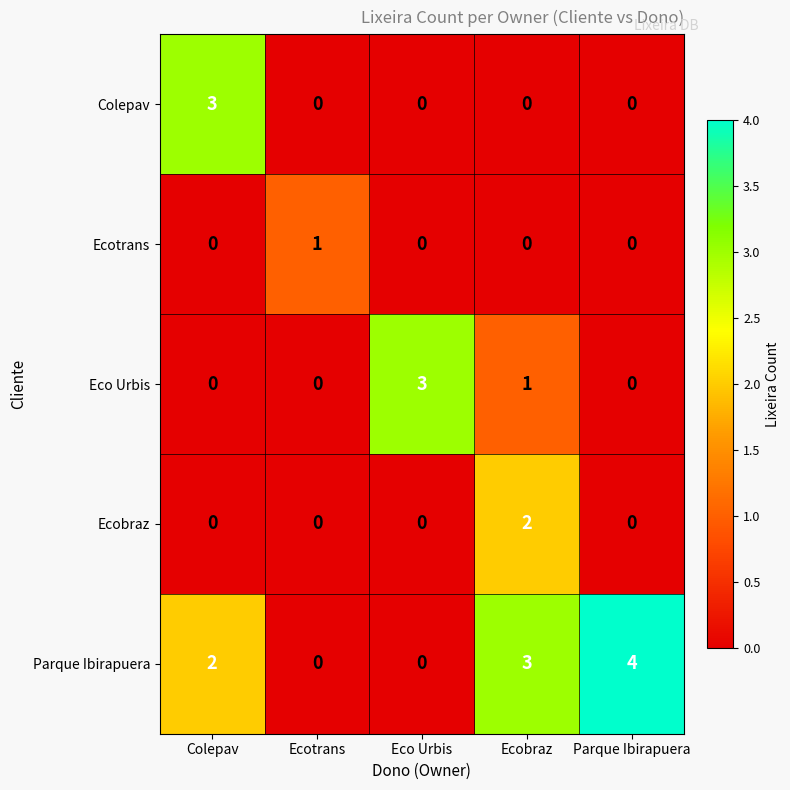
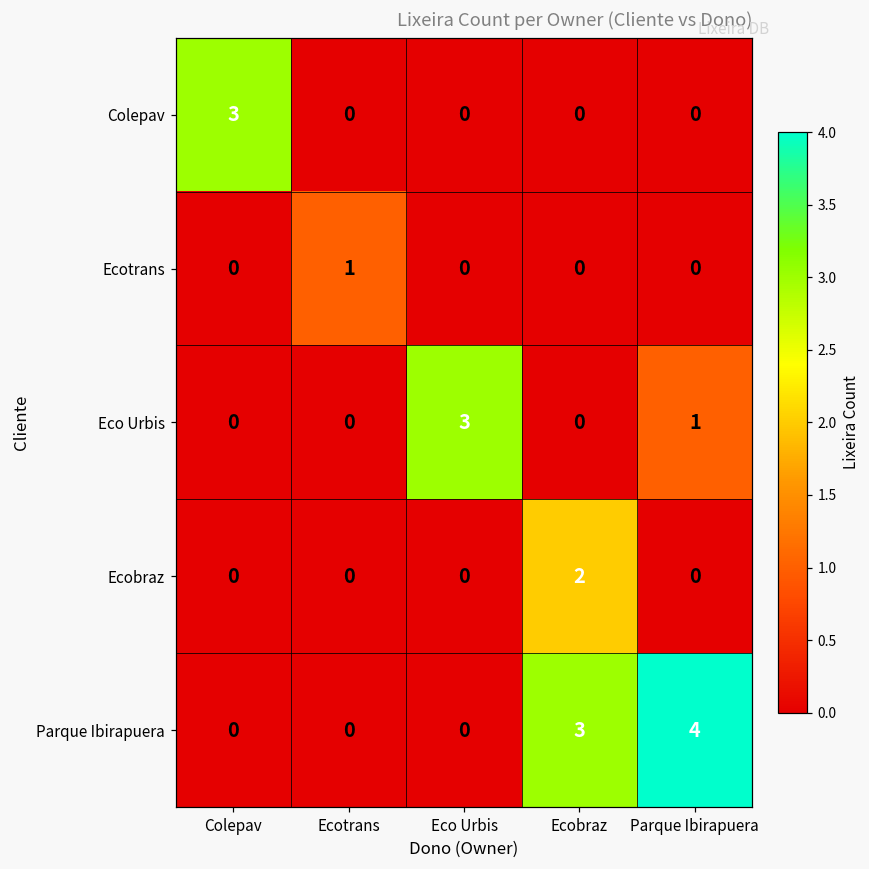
  {
    "Colepav": {
      "Colepav": 3,
      "Ecotrans": 0,
      "Eco Urbis": 0,
      "Ecobraz": 0,
      "Parque Ibirapuera": 0
    },
    "Ecotrans": {
      "Colepav": 0,
      "Ecotrans": 1,
      "Eco Urbis": 0,
      "Ecobraz": 0,
      "Parque Ibirapuera": 0
    },
    "Eco Urbis": {
      "Colepav": 0,
      "Ecotrans": 0,
      "Eco Urbis": 3,
-     "Ecobraz": 1,
-     "Parque Ibirapuera": 0
+     "Ecobraz": 0,
+     "Parque Ibirapuera": 1
    },
    "Ecobraz": {
      "Colepav": 0,
      "Ecotrans": 0,
      "Eco Urbis": 0,
      "Ecobraz": 2,
      "Parque Ibirapuera": 0
    },
    "Parque Ibirapuera": {
-     "Colepav": 2,
+     "Colepav": 0,
      "Ecotrans": 0,
      "Eco Urbis": 0,
      "Ecobraz": 3,
      "Parque Ibirapuera": 4
    }
  }
